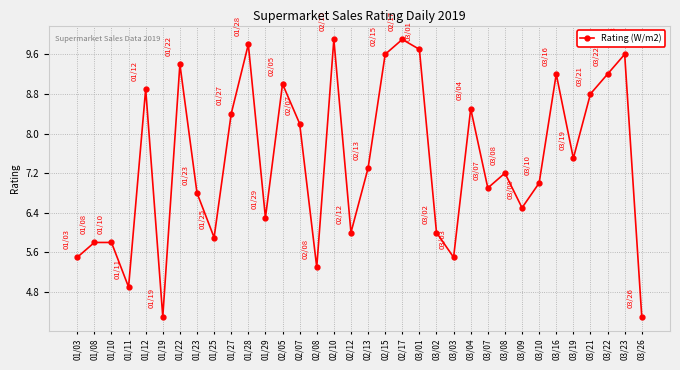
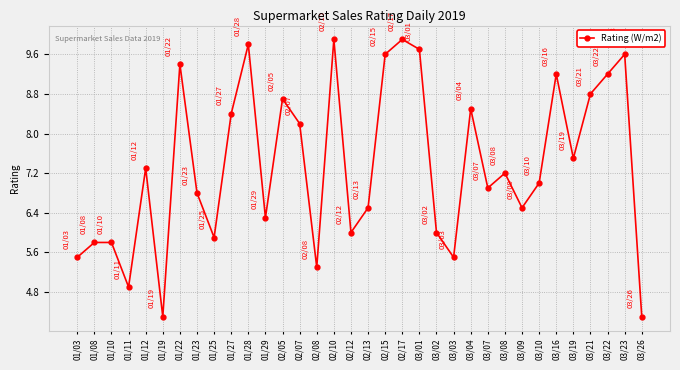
  {
    "01/10": 5.8,
-   "01/12": 8.9,
-   "02/05": 9.0,
-   "02/13": 7.3,
+   "01/12": 7.3,
+   "02/05": 8.7,
+   "02/13": 6.5,
    "03/01": 9.7,
    "03/03": 5.5,
    "03/09": 6.5
  }
